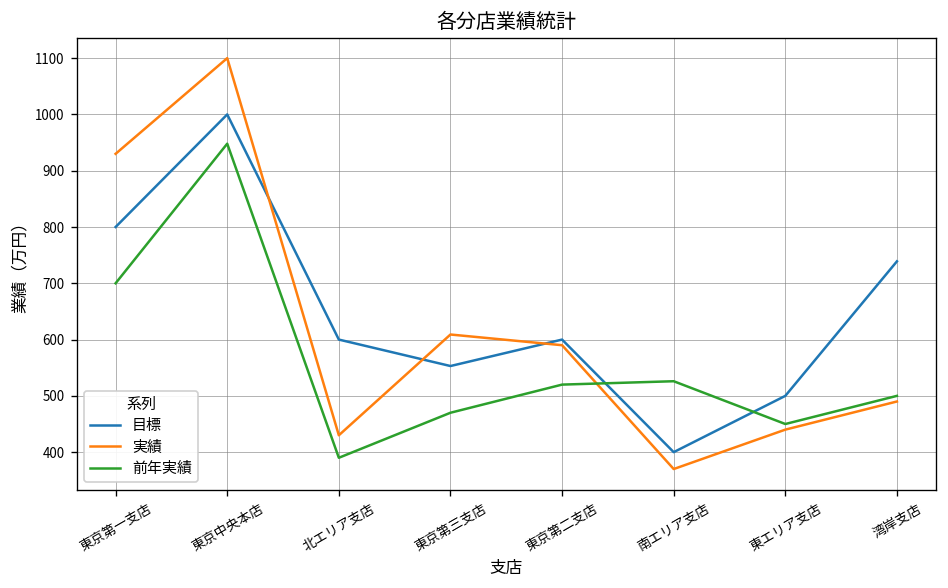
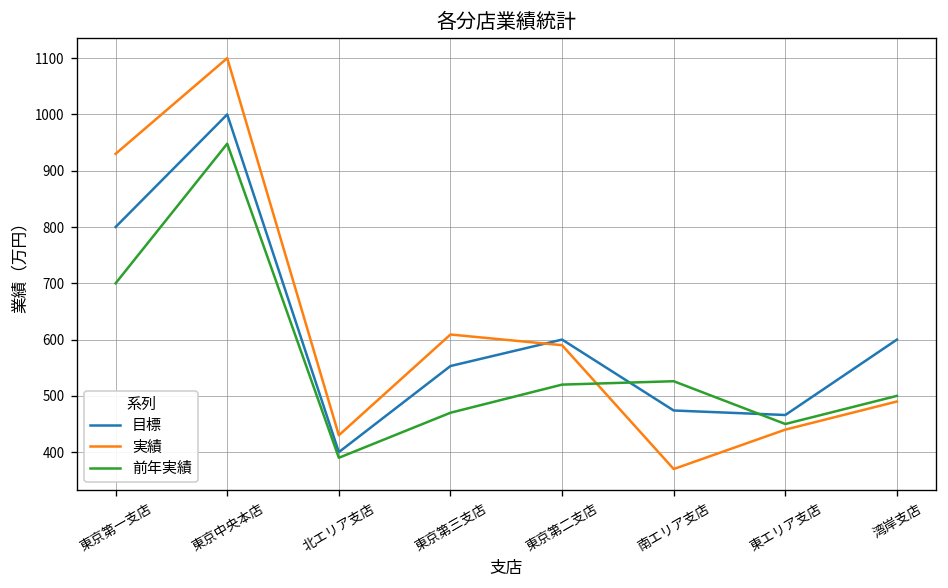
  {
    "目標": {
      "東京第一支店": 800,
      "東京中央本店": 1000,
-     "北エリア支店": 600,
+     "北エリア支店": 400,
      "東京第三支店": 550,
      "東京第二支店": 600,
-     "南エリア支店": 400,
-     "東エリア支店": 500,
-     "湾岸支店": 740
+     "南エリア支店": 470,
+     "東エリア支店": 470,
+     "湾岸支店": 600
    },
    "実績": {
      "東京第一支店": 930,
      "東京中央本店": 1100,
      "北エリア支店": 430,
      "東京第三支店": 610,
      "東京第二支店": 590,
      "南エリア支店": 370,
      "東エリア支店": 440,
      "湾岸支店": 490
    },
    "前年実績": {
      "東京第一支店": 700,
      "東京中央本店": 950,
      "北エリア支店": 390,
      "東京第三支店": 470,
      "東京第二支店": 520,
      "南エリア支店": 530,
      "東エリア支店": 450,
      "湾岸支店": 500
    }
  }
